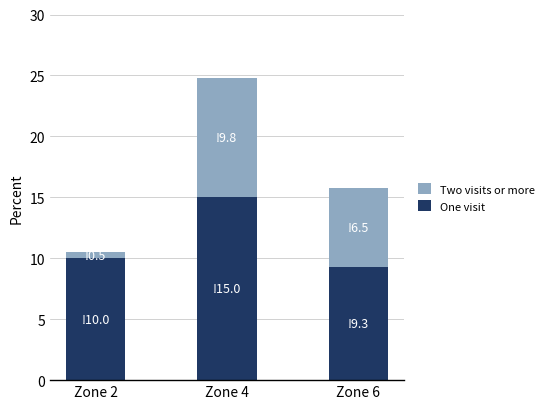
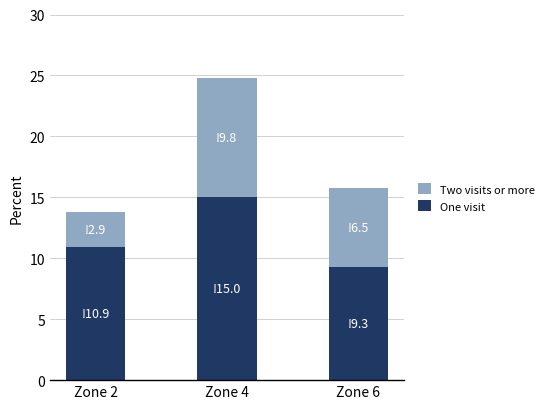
  {
    "One visit": {
-     "Zone 2": 10.0,
+     "Zone 2": 10.9,
      "Zone 4": 15.0,
      "Zone 6": 9.3
    },
    "Two visits or more": {
-     "Zone 2": 0.5,
+     "Zone 2": 2.9,
      "Zone 4": 9.8,
      "Zone 6": 6.5
    }
  }
